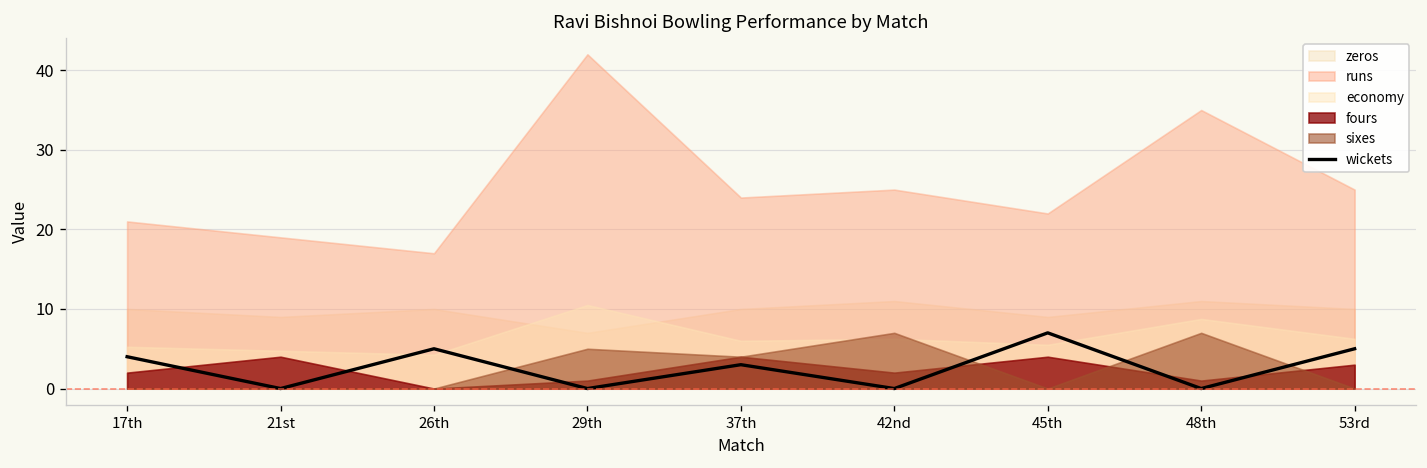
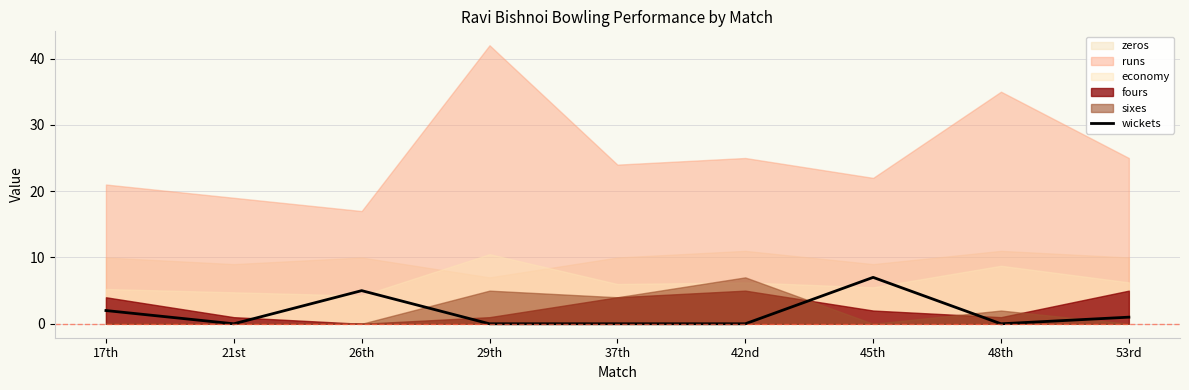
  {
    "wickets": {
-     "17th": 4,
+     "17th": 2,
      "26th": 5,
      "29th": 0,
-     "37th": 3,
+     "37th": 0,
      "42nd": 0,
      "45th": 7,
      "48th": 0,
-     "53rd": 5
+     "53rd": 1
    },
    "fours": {
-     "17th": 2,
-     "21st": 4,
+     "17th": 4,
+     "21st": 1,
      "29th": 1,
-     "42nd": 2,
-     "45th": 4,
+     "42nd": 5,
+     "45th": 2,
      "48th": 1,
-     "53rd": 3
+     "53rd": 5
    },
    "sixes": {
      "17th": 0,
      "29th": 5,
      "42nd": 7,
      "45th": 0,
-     "48th": 7,
+     "48th": 2,
      "53rd": 0
    }
  }
